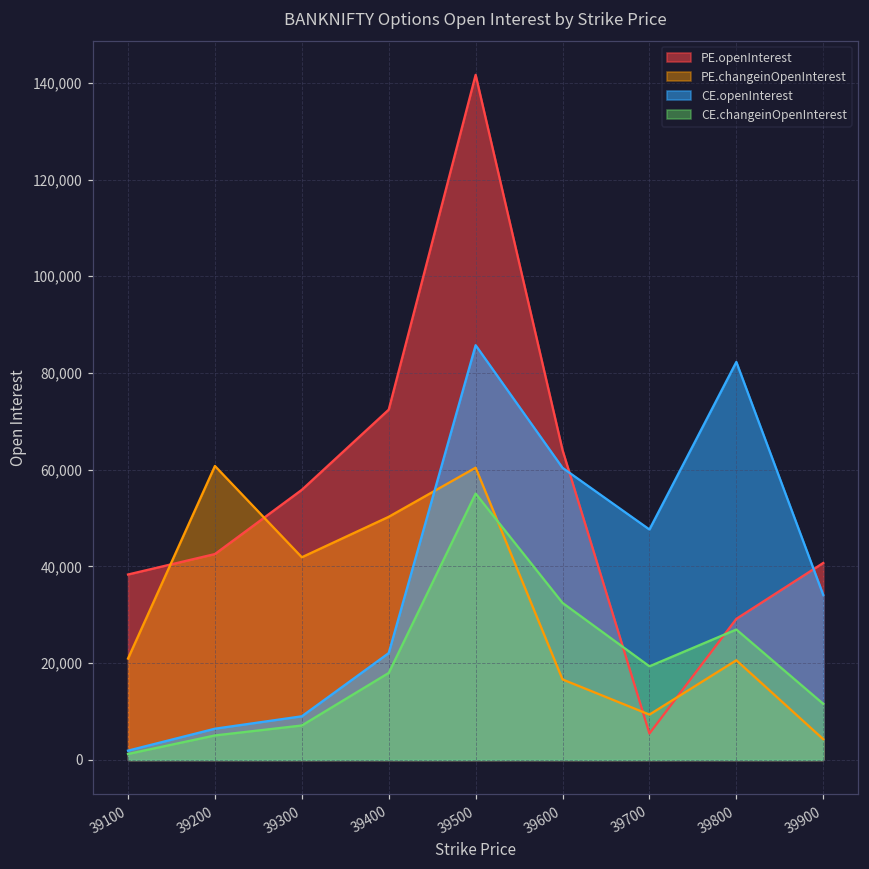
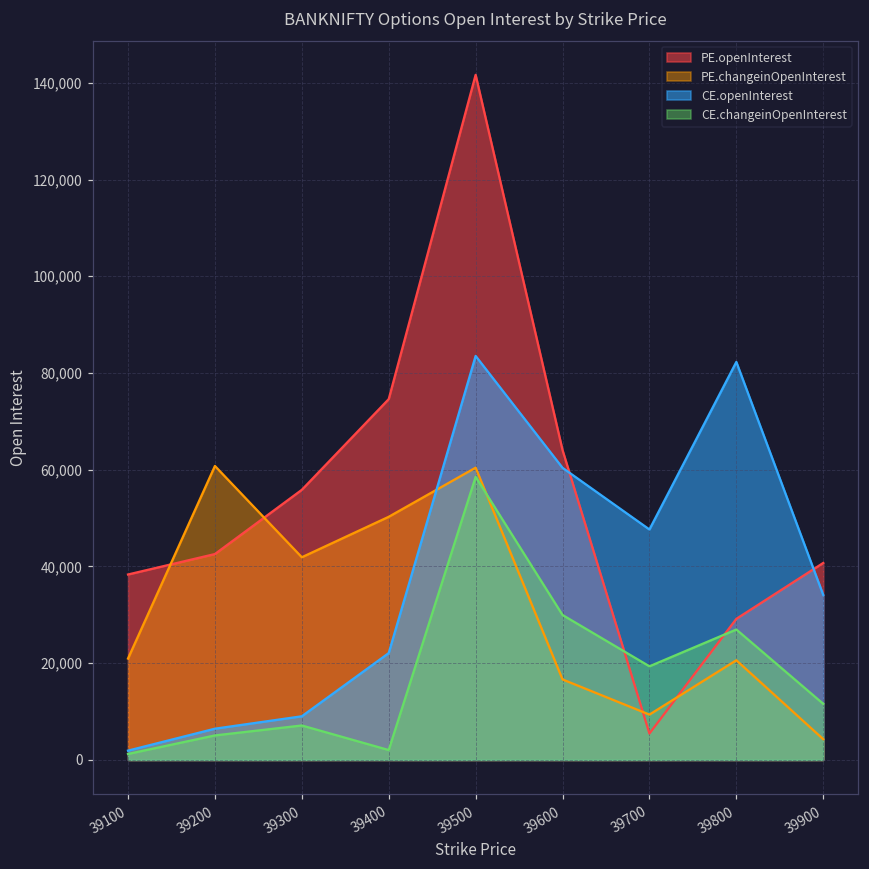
  {
    "PE.openInterest": {
      "39100": "38,000",
      "39200": "43,000",
      "39300": "56,000",
-     "39400": "72,000",
+     "39400": "75,000",
      "39500": "142,000",
      "39600": "64,000",
      "39700": "5,000",
      "39800": "29,000",
      "39900": "41,000"
    },
    "PE.changeinOpenInterest": {
      "39100": "21,000",
      "39200": "61,000",
      "39300": "42,000",
      "39400": "50,000",
      "39500": "60,000",
      "39600": "17,000",
      "39700": "9,000",
      "39800": "21,000",
      "39900": "4,000"
    },
    "CE.openInterest": {
      "39100": "2,000",
      "39200": "6,000",
      "39300": "9,000",
      "39400": "22,000",
-     "39500": "86,000",
+     "39500": "84,000",
      "39600": "60,000",
      "39700": "48,000",
      "39800": "82,000",
      "39900": "34,000"
    },
    "CE.changeinOpenInterest": {
      "39100": "1,000",
      "39200": "5,000",
      "39300": "7,000",
-     "39400": "18,000",
-     "39500": "55,000",
-     "39600": "32,000",
+     "39400": "2,000",
+     "39500": "59,000",
+     "39600": "30,000",
      "39700": "19,000",
      "39800": "27,000",
      "39900": "12,000"
    }
  }
